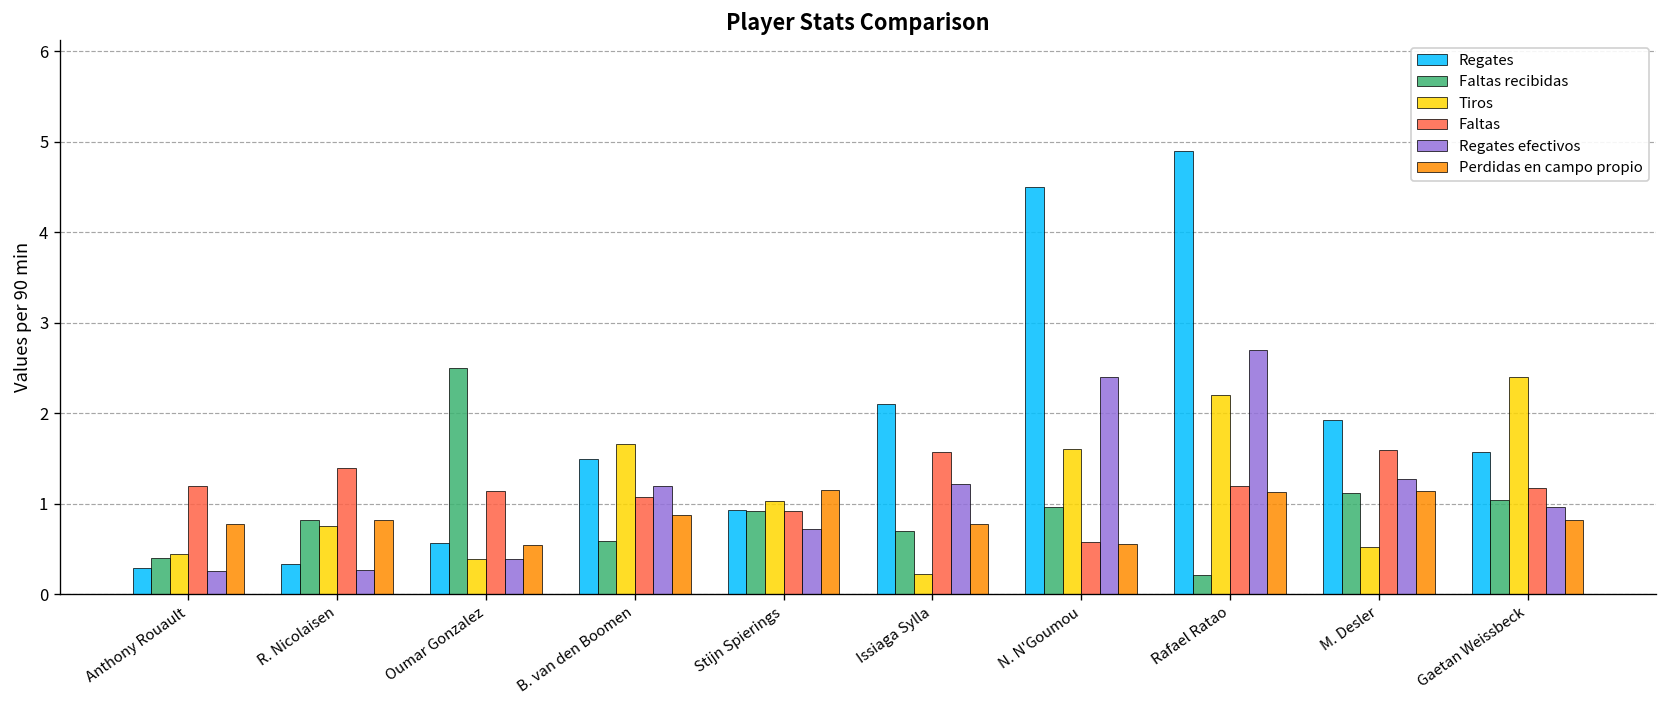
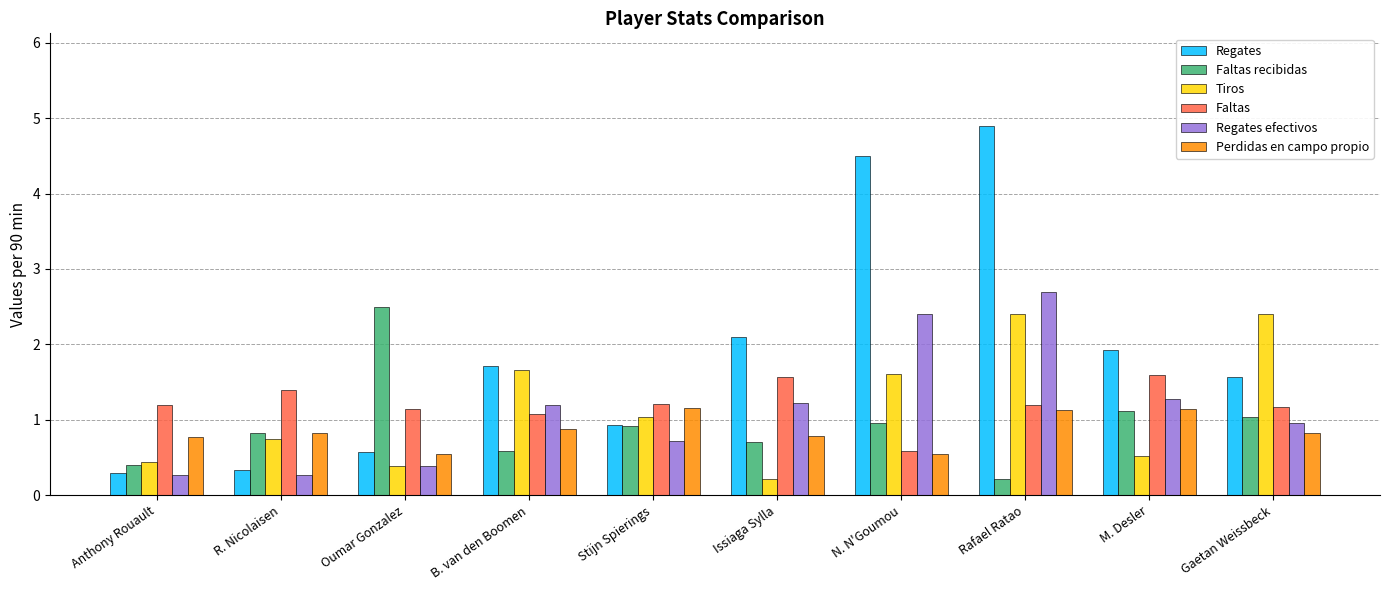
  {
    "Regates": {
      "Anthony Rouault": 0.3,
      "R. Nicolaisen": 0.3,
      "Oumar Gonzalez": 0.6,
-     "B. van den Boomen": 1.5,
+     "B. van den Boomen": 1.7,
      "Stijn Spierings": 0.9,
      "Issiaga Sylla": 2.1,
      "N. N'Goumou": 4.5,
      "Rafael Ratao": 4.9,
      "M. Desler": 1.9,
      "Gaetan Weissbeck": 1.6
    },
    "Faltas recibidas": {
      "Anthony Rouault": 0.4,
      "R. Nicolaisen": 0.8,
      "Oumar Gonzalez": 2.5,
      "B. van den Boomen": 0.6,
      "Stijn Spierings": 0.9,
      "Issiaga Sylla": 0.7,
      "N. N'Goumou": 1.0,
      "Rafael Ratao": 0.2,
      "M. Desler": 1.1,
      "Gaetan Weissbeck": 1.0
    },
    "Tiros": {
      "Anthony Rouault": 0.4,
      "R. Nicolaisen": 0.8,
      "Oumar Gonzalez": 0.4,
      "B. van den Boomen": 1.7,
      "Stijn Spierings": 1.0,
      "Issiaga Sylla": 0.2,
      "N. N'Goumou": 1.6,
-     "Rafael Ratao": 2.2,
+     "Rafael Ratao": 2.4,
      "M. Desler": 0.5,
      "Gaetan Weissbeck": 2.4
    },
    "Faltas": {
      "Anthony Rouault": 1.2,
      "R. Nicolaisen": 1.4,
      "Oumar Gonzalez": 1.1,
      "B. van den Boomen": 1.1,
-     "Stijn Spierings": 0.9,
+     "Stijn Spierings": 1.2,
      "Issiaga Sylla": 1.6,
      "N. N'Goumou": 0.6,
      "Rafael Ratao": 1.2,
      "M. Desler": 1.6,
      "Gaetan Weissbeck": 1.2
    },
    "Regates efectivos": {
      "Anthony Rouault": 0.3,
      "R. Nicolaisen": 0.3,
      "Oumar Gonzalez": 0.4,
      "B. van den Boomen": 1.2,
      "Stijn Spierings": 0.7,
      "Issiaga Sylla": 1.2,
      "N. N'Goumou": 2.4,
      "Rafael Ratao": 2.7,
      "M. Desler": 1.3,
      "Gaetan Weissbeck": 1.0
    },
    "Perdidas en campo propio": {
      "Anthony Rouault": 0.8,
      "R. Nicolaisen": 0.8,
      "Oumar Gonzalez": 0.5,
      "B. van den Boomen": 0.9,
      "Stijn Spierings": 1.2,
      "Issiaga Sylla": 0.8,
      "N. N'Goumou": 0.6,
      "Rafael Ratao": 1.1,
      "M. Desler": 1.1,
      "Gaetan Weissbeck": 0.8
    }
  }
